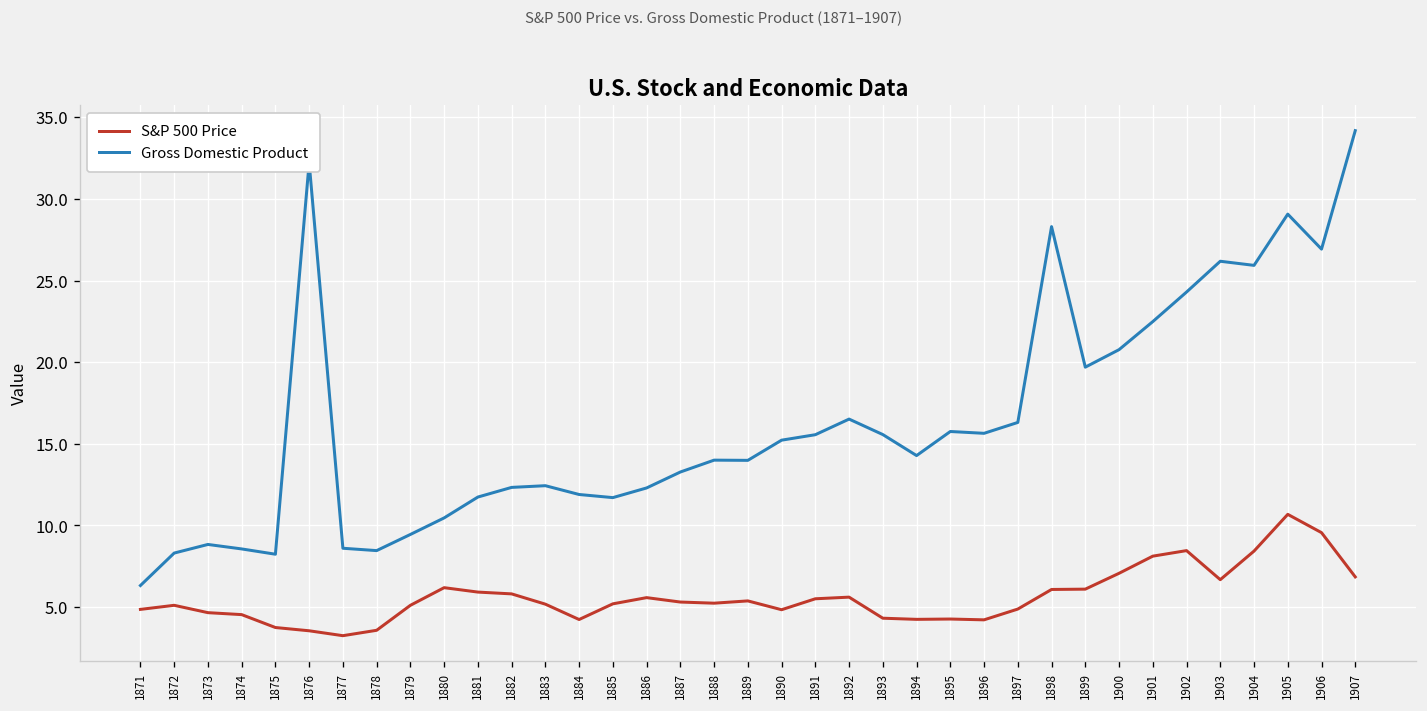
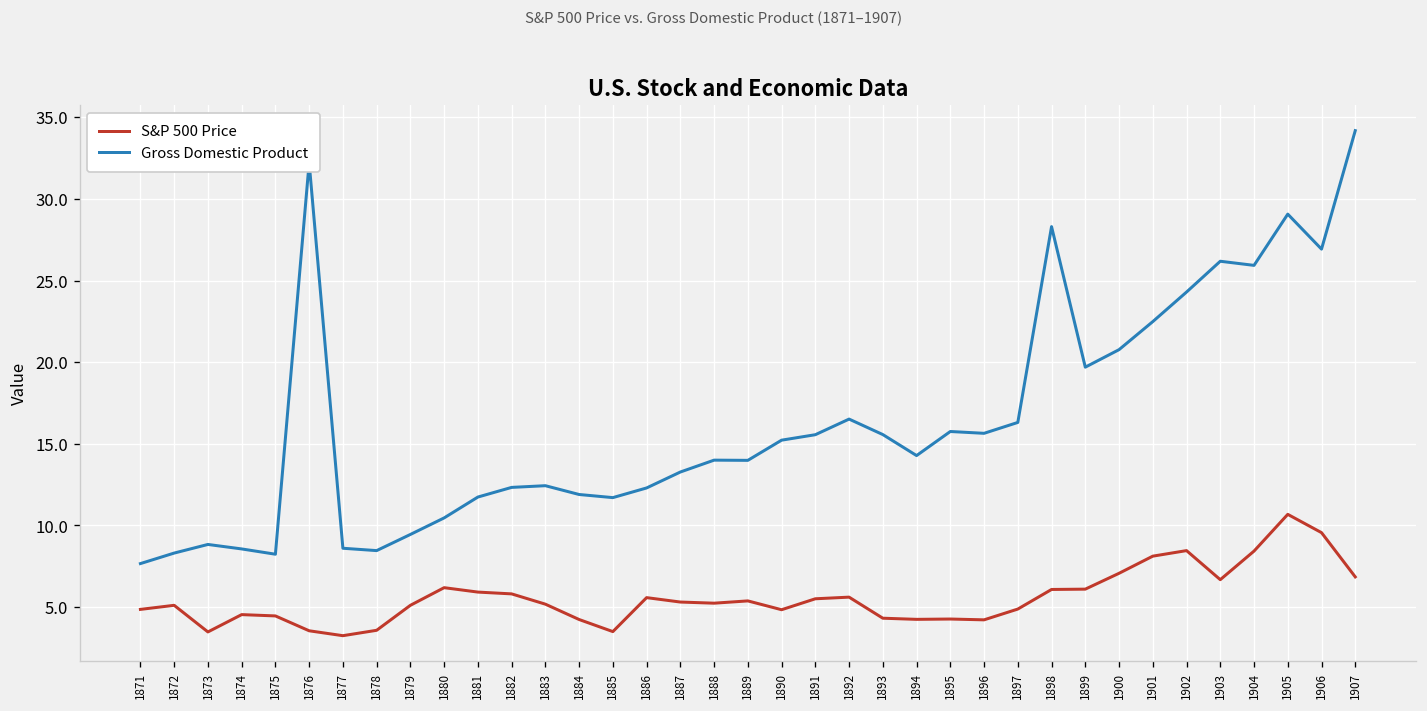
  {
    "S&P 500 Price": {
      "1871": 4.9,
      "1872": 5.1,
-     "1873": 4.7,
+     "1873": 3.5,
      "1874": 4.5,
-     "1875": 3.8,
+     "1875": 4.5,
      "1876": 3.6,
      "1877": 3.3,
      "1878": 3.6,
      "1879": 5.1,
      "1880": 6.2,
      "1881": 5.9,
      "1882": 5.8,
      "1883": 5.2,
      "1884": 4.2,
-     "1885": 5.2,
+     "1885": 3.5,
      "1886": 5.6,
      "1887": 5.3,
      "1888": 5.2,
      "1889": 5.4,
      "1890": 4.8,
      "1891": 5.5,
      "1892": 5.6,
      "1893": 4.3,
      "1894": 4.3,
      "1895": 4.3,
      "1896": 4.2,
      "1897": 4.9,
      "1898": 6.1,
      "1899": 6.1,
      "1900": 7.1,
      "1901": 8.1,
      "1902": 8.5,
      "1903": 6.7,
      "1904": 8.4,
      "1905": 10.7,
      "1906": 9.6,
      "1907": 6.9
    },
    "Gross Domestic Product": {
-     "1871": 6.3,
+     "1871": 7.7,
      "1872": 8.3,
      "1873": 8.8,
      "1874": 8.6,
      "1875": 8.2,
      "1877": 8.6,
      "1878": 8.5,
      "1879": 9.4,
      "1880": 10.5,
      "1881": 11.7,
      "1882": 12.3,
      "1883": 12.4,
      "1884": 11.9,
      "1885": 11.7,
      "1886": 12.3,
      "1887": 13.3,
      "1888": 14.0,
      "1889": 14.0,
      "1890": 15.2,
      "1891": 15.6,
      "1892": 16.5,
      "1893": 15.6,
      "1894": 14.3,
      "1895": 15.8,
      "1896": 15.6,
      "1897": 16.3,
      "1898": 28.3,
      "1899": 19.7,
      "1900": 20.8,
      "1901": 22.5,
      "1902": 24.3,
      "1903": 26.2,
      "1904": 25.9,
      "1905": 29.1,
      "1906": 26.9,
      "1907": 34.2
    }
  }
